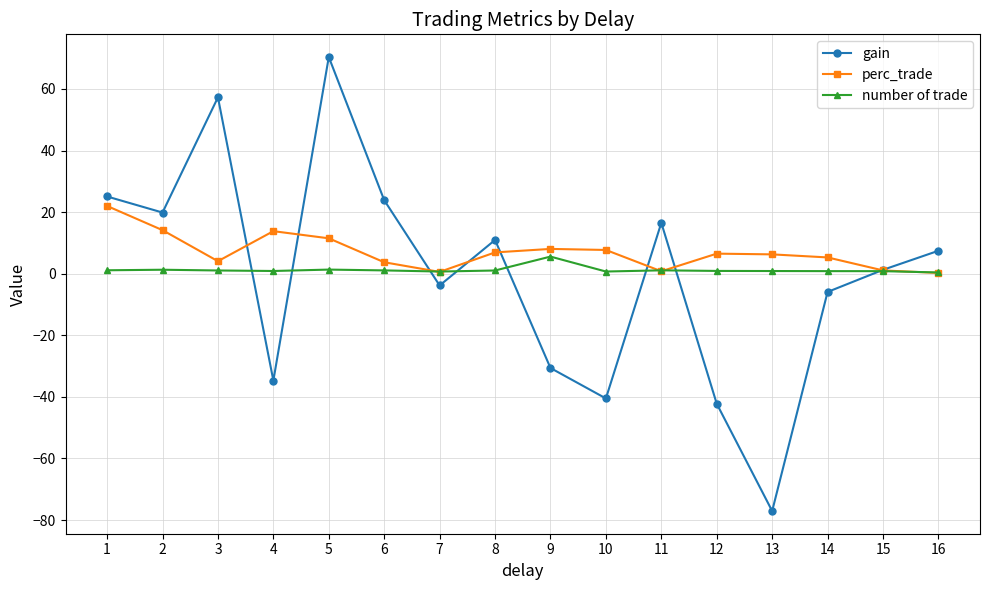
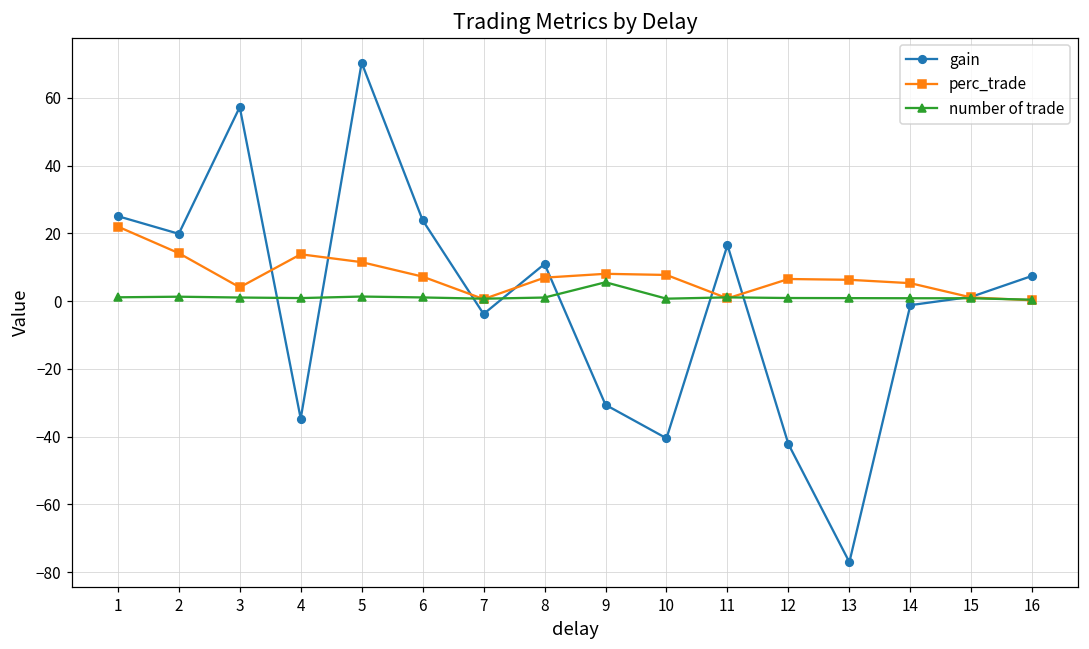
  {
    "gain": {
      "1": 25,
      "2": 20,
      "3": 57,
      "4": -35,
      "5": 70,
      "6": 24,
      "7": -4,
      "8": 11,
      "9": -31,
      "10": -41,
      "11": 17,
      "12": -42,
      "13": -77,
-     "14": -6,
+     "14": -1,
      "16": 7
    },
    "perc_trade": {
      "1": 22,
      "2": 14,
      "3": 4,
      "4": 14,
      "5": 11,
-     "6": 4,
+     "6": 7,
      "8": 7,
      "9": 8,
      "10": 8,
      "12": 7,
      "13": 6,
      "14": 5
    },
    "number of trade": {
      "1": 1,
      "2": 1,
      "3": 1,
      "4": 1,
      "5": 1,
      "6": 1,
      "8": 1,
      "9": 6,
      "10": 1,
      "12": 1,
      "13": 1,
      "14": 1
    }
  }
